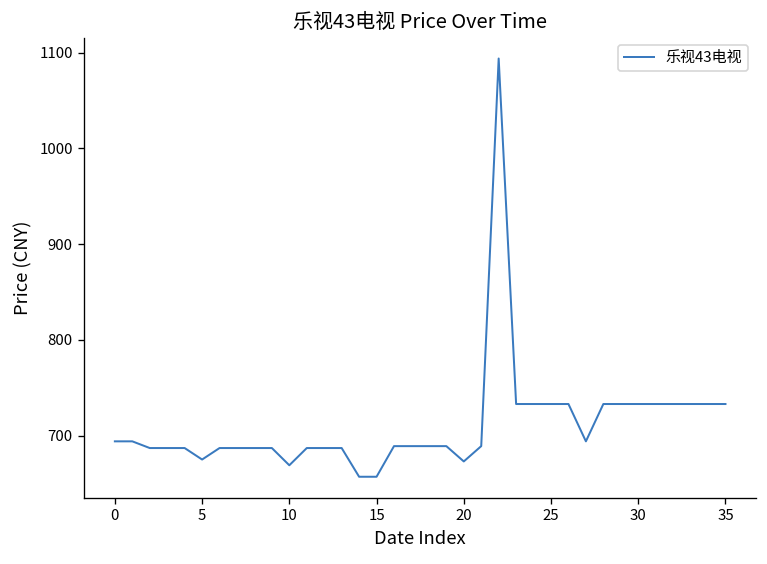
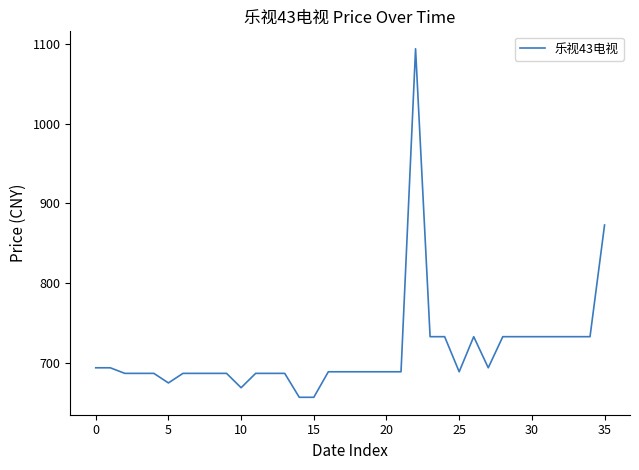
  {
    "0": 690,
    "5": 680,
    "10": 670,
    "15": 660,
-   "20": 670,
-   "25": 730,
+   "20": 690,
+   "25": 690,
    "30": 730,
-   "35": 730
+   "35": 870
  }
